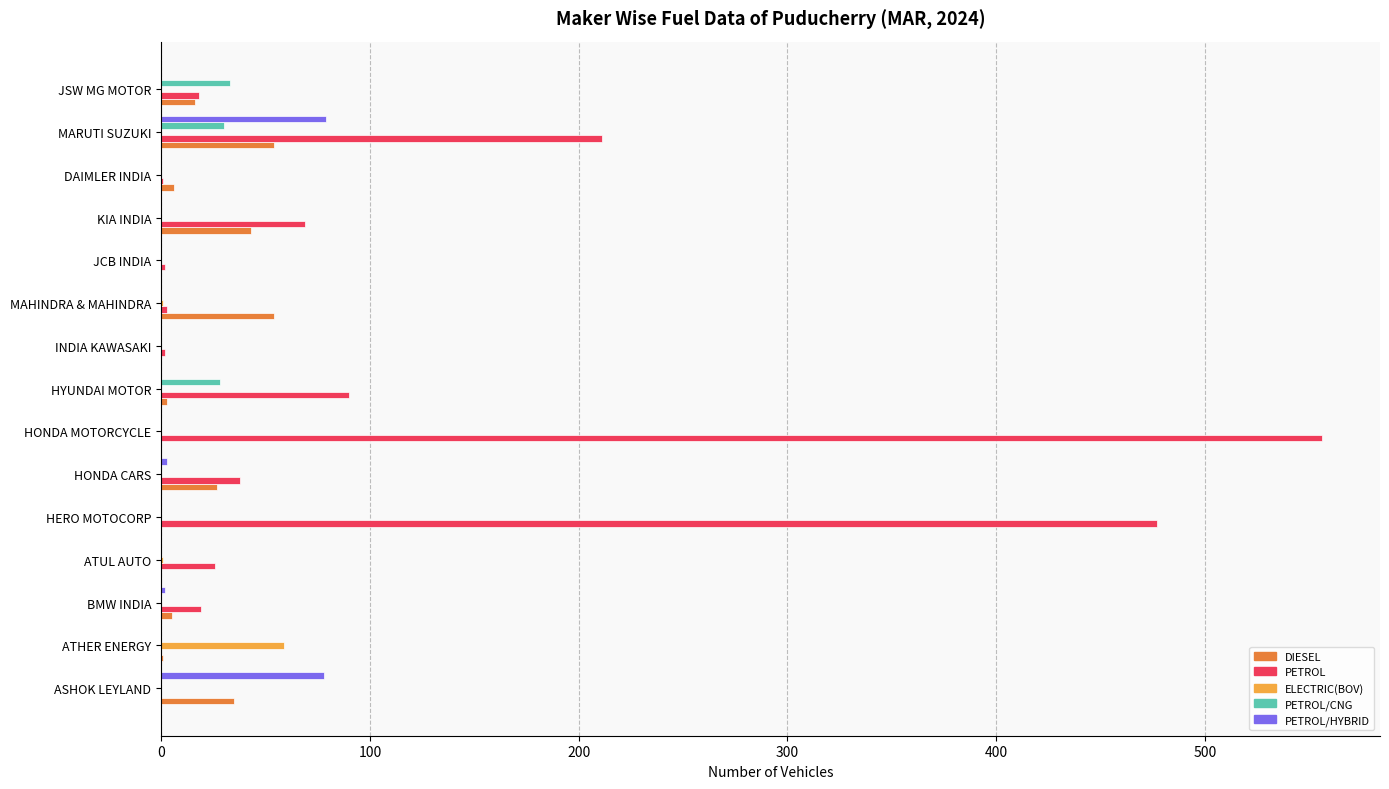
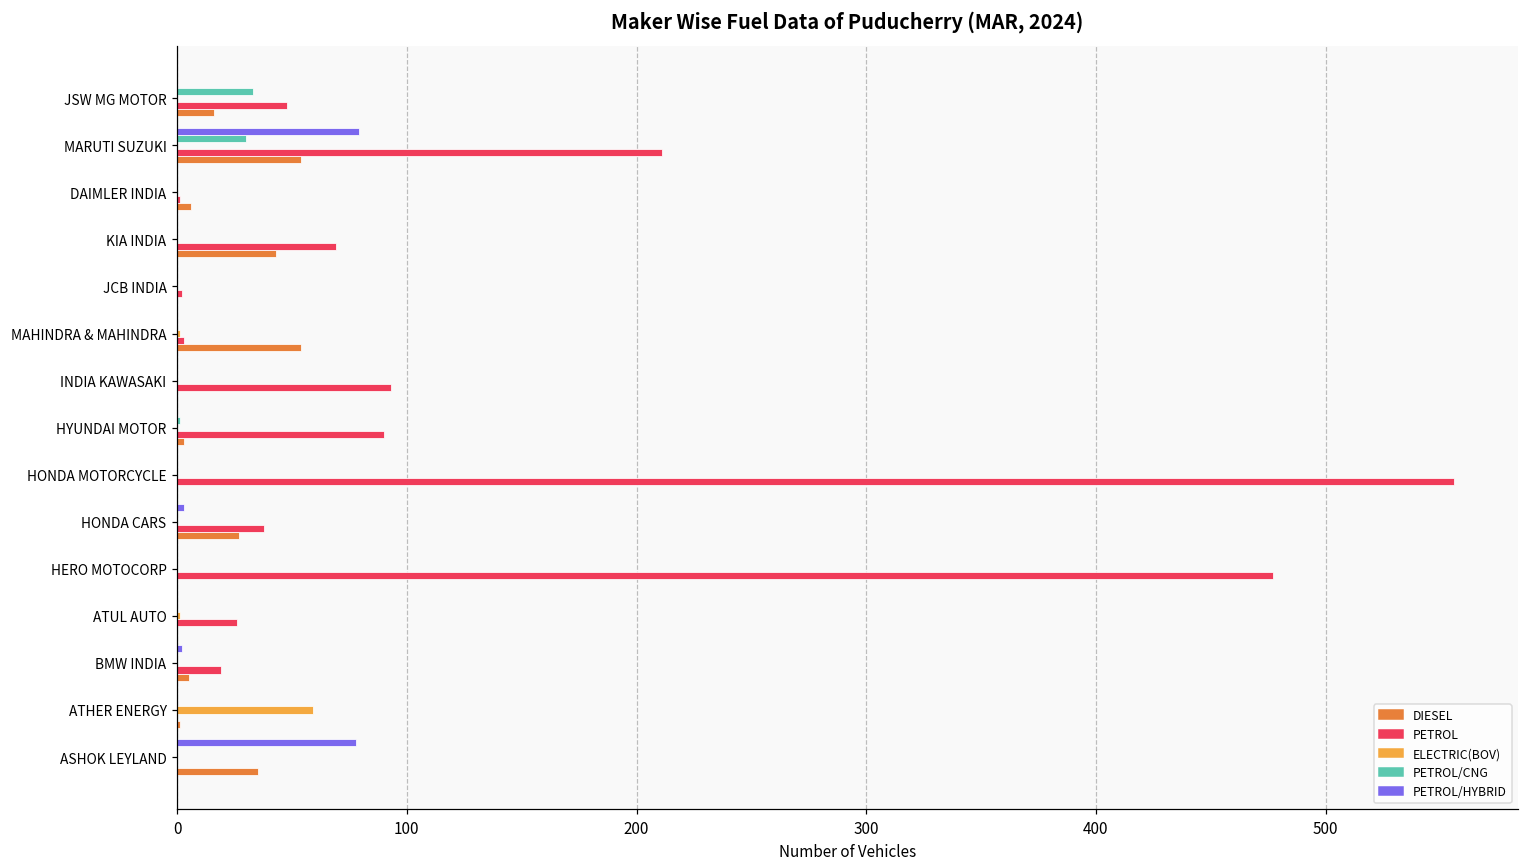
  {
    "PETROL": {
-     "JSW MG MOTOR": 18,
+     "JSW MG MOTOR": 48,
      "MARUTI SUZUKI": 211,
      "KIA INDIA": 69,
      "JCB INDIA": 2,
      "MAHINDRA & MAHINDRA": 3,
-     "INDIA KAWASAKI": 2,
+     "INDIA KAWASAKI": 93,
      "HYUNDAI MOTOR": 90,
      "HONDA MOTORCYCLE": 556,
      "HONDA CARS": 38,
      "HERO MOTOCORP": 477,
      "ATUL AUTO": 26,
      "BMW INDIA": 19,
      "ATHER ENERGY": 0,
      "ASHOK LEYLAND": 0
    },
    "PETROL/CNG": {
      "JSW MG MOTOR": 33,
      "MARUTI SUZUKI": 30,
      "DAIMLER INDIA": 0,
      "KIA INDIA": 0,
      "JCB INDIA": 0,
      "MAHINDRA & MAHINDRA": 0,
      "INDIA KAWASAKI": 0,
-     "HYUNDAI MOTOR": 28,
+     "HYUNDAI MOTOR": 1,
      "HONDA MOTORCYCLE": 0,
      "HONDA CARS": 0,
      "HERO MOTOCORP": 0,
      "ATUL AUTO": 0,
      "BMW INDIA": 0,
      "ATHER ENERGY": 0,
      "ASHOK LEYLAND": 0
    },
    "PETROL/HYBRID": {
      "JSW MG MOTOR": 0,
      "MARUTI SUZUKI": 79,
      "DAIMLER INDIA": 0,
      "KIA INDIA": 0,
      "JCB INDIA": 0,
      "MAHINDRA & MAHINDRA": 0,
      "INDIA KAWASAKI": 0,
      "HYUNDAI MOTOR": 0,
      "HONDA MOTORCYCLE": 0,
      "HONDA CARS": 3,
      "HERO MOTOCORP": 0,
      "ATUL AUTO": 0,
      "BMW INDIA": 2,
      "ATHER ENERGY": 0,
      "ASHOK LEYLAND": 78
    }
  }
